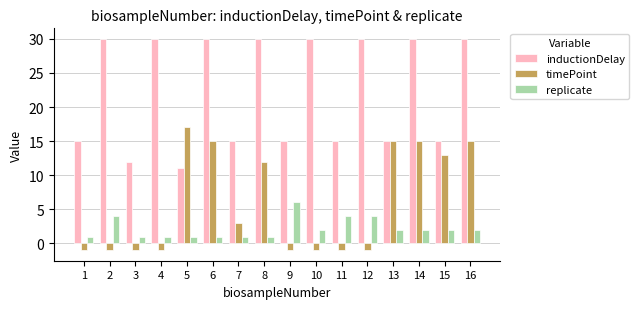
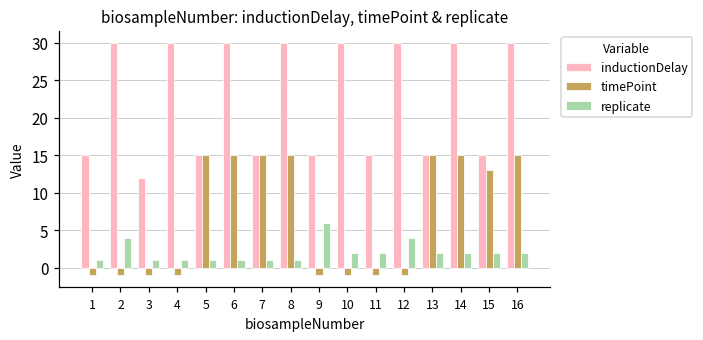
  {
    "inductionDelay": {
      "1": 15,
      "2": 30,
      "3": 12,
      "4": 30,
-     "5": 11,
+     "5": 15,
      "6": 30,
      "7": 15,
      "8": 30,
      "9": 15,
      "10": 30,
      "11": 15,
      "12": 30,
      "13": 15,
      "14": 30,
      "15": 15,
      "16": 30
    },
    "timePoint": {
      "1": -1,
      "2": -1,
      "3": -1,
      "4": -1,
-     "5": 17,
+     "5": 15,
      "6": 15,
-     "7": 3,
-     "8": 12,
+     "7": 15,
+     "8": 15,
      "9": -1,
      "10": -1,
      "11": -1,
      "12": -1,
      "13": 15,
      "14": 15,
      "15": 13,
      "16": 15
    },
    "replicate": {
      "1": 1,
      "2": 4,
      "3": 1,
      "4": 1,
      "5": 1,
      "6": 1,
      "7": 1,
      "8": 1,
      "9": 6,
      "10": 2,
-     "11": 4,
+     "11": 2,
      "12": 4,
      "13": 2,
      "14": 2,
      "15": 2,
      "16": 2
    }
  }
